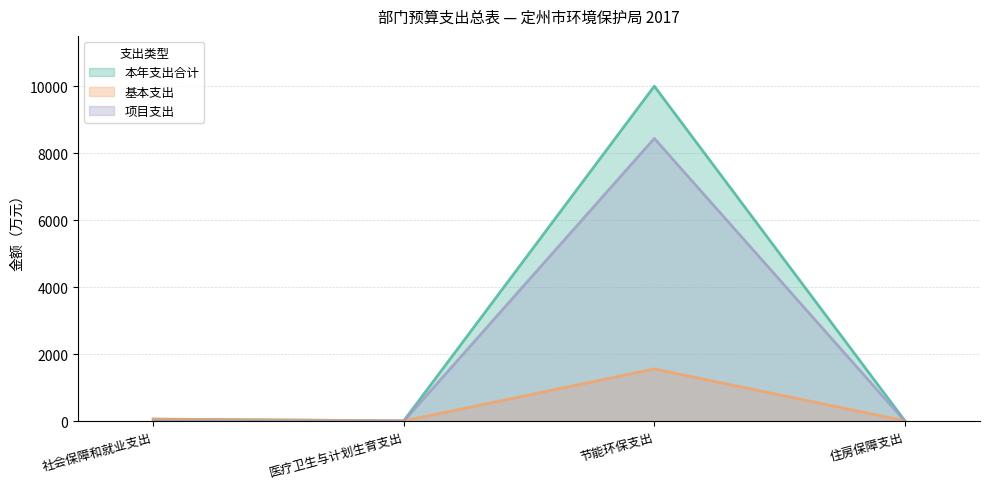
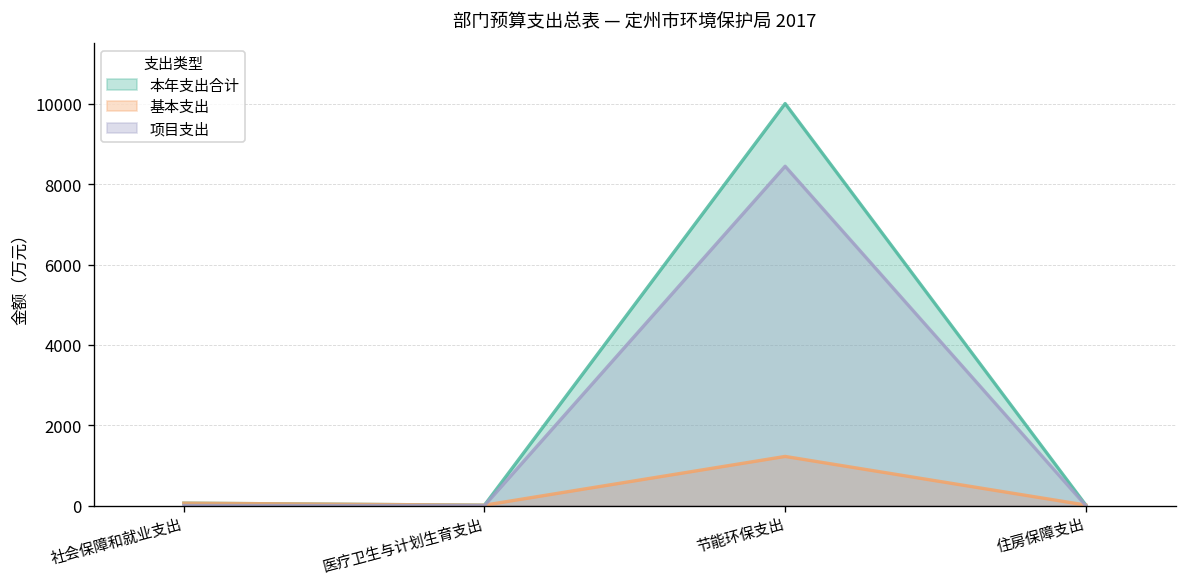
  {
    "基本支出": {
-     "节能环保支出": 1600
+     "节能环保支出": 1200
    }
  }
